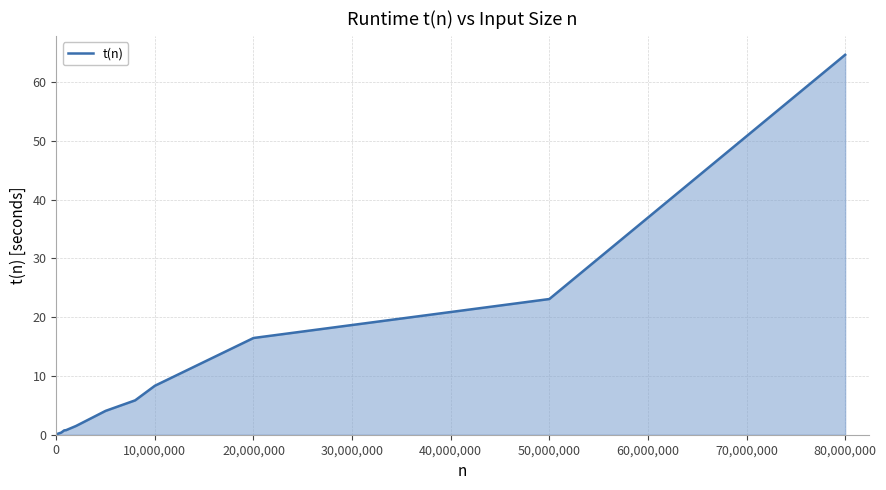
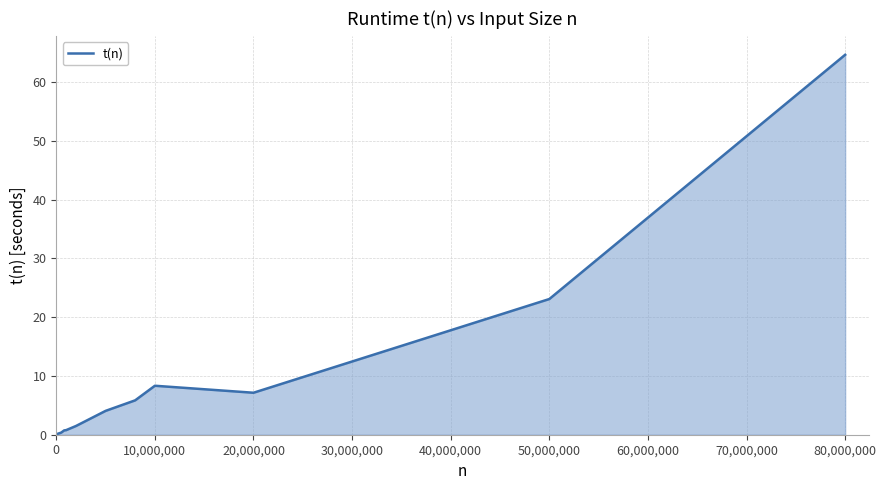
  {
    "10,000,000": 8,
-   "20,000,000": 16,
+   "20,000,000": 7,
    "50,000,000": 23,
    "80,000,000": 65
  }
